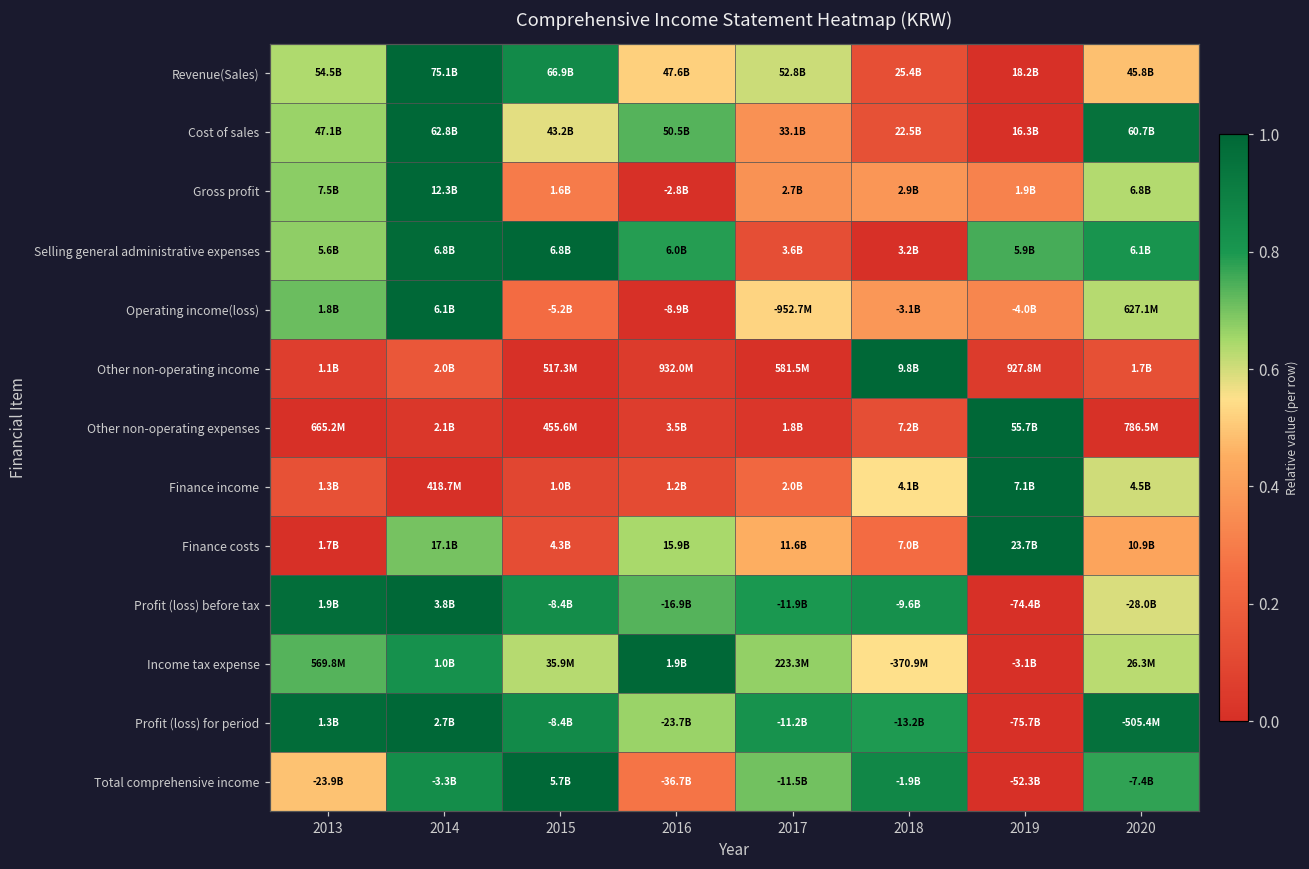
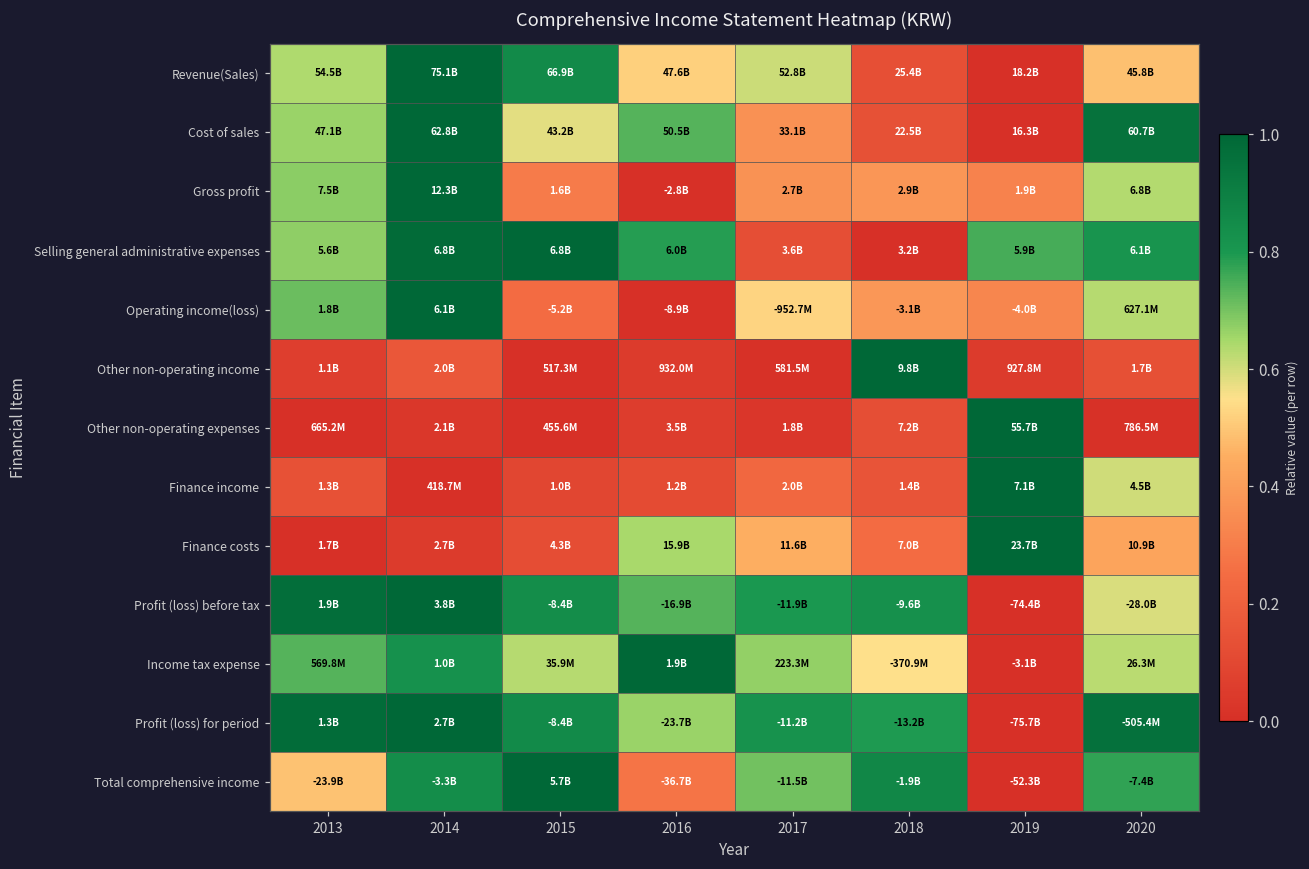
  {
    "Revenue(Sales)": {
      "2013": "54.5B",
      "2014": "75.1B",
      "2015": "66.9B",
      "2016": "47.6B",
      "2017": "52.8B",
      "2018": "25.4B",
      "2019": "18.2B",
      "2020": "45.8B"
    },
    "Cost of sales": {
      "2013": "47.1B",
      "2014": "62.8B",
      "2015": "43.2B",
      "2016": "50.5B",
      "2017": "33.1B",
      "2018": "22.5B",
      "2019": "16.3B",
      "2020": "60.7B"
    },
    "Gross profit": {
      "2013": "7.5B",
      "2014": "12.3B",
      "2015": "1.6B",
      "2016": "-2.8B",
      "2017": "2.7B",
      "2018": "2.9B",
      "2019": "1.9B",
      "2020": "6.8B"
    },
    "Selling general administrative expenses": {
      "2013": "5.6B",
      "2014": "6.8B",
      "2015": "6.8B",
      "2016": "6.0B",
      "2017": "3.6B",
      "2018": "3.2B",
      "2019": "5.9B",
      "2020": "6.1B"
    },
    "Operating income(loss)": {
      "2013": "1.8B",
      "2014": "6.1B",
      "2015": "-5.2B",
      "2016": "-8.9B",
      "2017": "-952.7M",
      "2018": "-3.1B",
      "2019": "-4.0B",
      "2020": "627.1M"
    },
    "Other non-operating income": {
      "2013": "1.1B",
      "2014": "2.0B",
      "2015": "517.3M",
      "2016": "932.0M",
      "2017": "581.5M",
      "2018": "9.8B",
      "2019": "927.8M",
      "2020": "1.7B"
    },
    "Other non-operating expenses": {
      "2013": "665.2M",
      "2014": "2.1B",
      "2015": "455.6M",
      "2016": "3.5B",
      "2017": "1.8B",
      "2018": "7.2B",
      "2019": "55.7B",
      "2020": "786.5M"
    },
    "Finance income": {
      "2013": "1.3B",
      "2014": "418.7M",
      "2015": "1.0B",
      "2016": "1.2B",
      "2017": "2.0B",
-     "2018": "4.1B",
+     "2018": "1.4B",
      "2019": "7.1B",
      "2020": "4.5B"
    },
    "Finance costs": {
      "2013": "1.7B",
-     "2014": "17.1B",
+     "2014": "2.7B",
      "2015": "4.3B",
      "2016": "15.9B",
      "2017": "11.6B",
      "2018": "7.0B",
      "2019": "23.7B",
      "2020": "10.9B"
    },
    "Profit (loss) before tax": {
      "2013": "1.9B",
      "2014": "3.8B",
      "2015": "-8.4B",
      "2016": "-16.9B",
      "2017": "-11.9B",
      "2018": "-9.6B",
      "2019": "-74.4B",
      "2020": "-28.0B"
    },
    "Income tax expense": {
      "2013": "569.8M",
      "2014": "1.0B",
      "2015": "35.9M",
      "2016": "1.9B",
      "2017": "223.3M",
      "2018": "-370.9M",
      "2019": "-3.1B",
      "2020": "26.3M"
    },
    "Profit (loss) for period": {
      "2013": "1.3B",
      "2014": "2.7B",
      "2015": "-8.4B",
      "2016": "-23.7B",
      "2017": "-11.2B",
      "2018": "-13.2B",
      "2019": "-75.7B",
      "2020": "-505.4M"
    },
    "Total comprehensive income": {
      "2013": "-23.9B",
      "2014": "-3.3B",
      "2015": "5.7B",
      "2016": "-36.7B",
      "2017": "-11.5B",
      "2018": "-1.9B",
      "2019": "-52.3B",
      "2020": "-7.4B"
    }
  }
